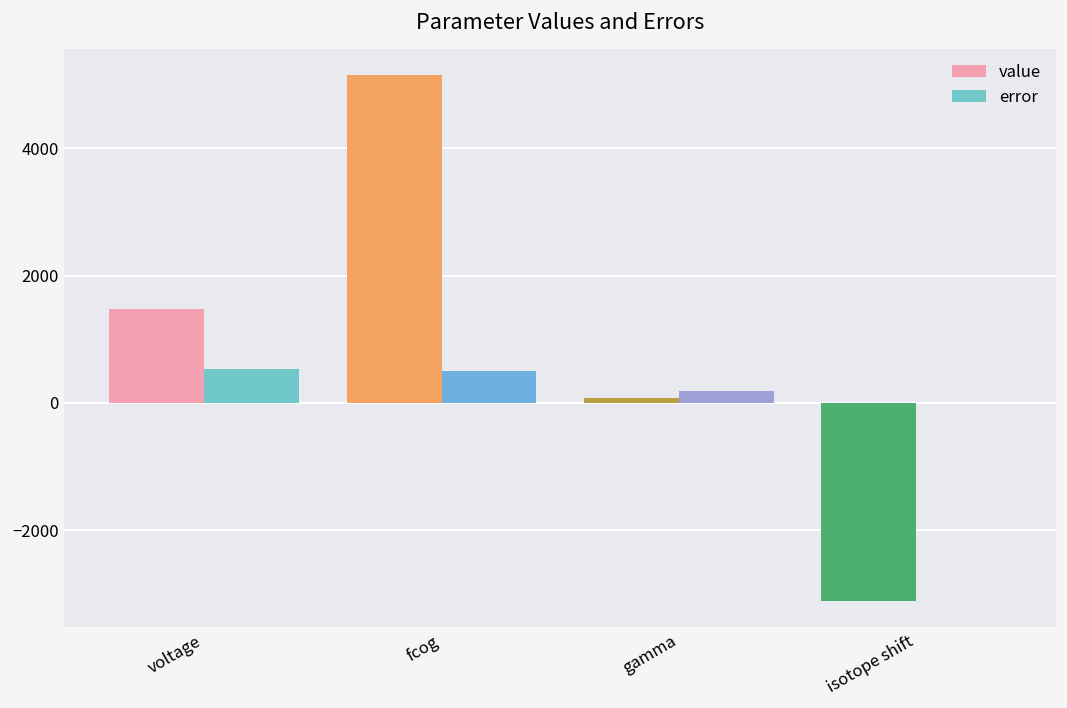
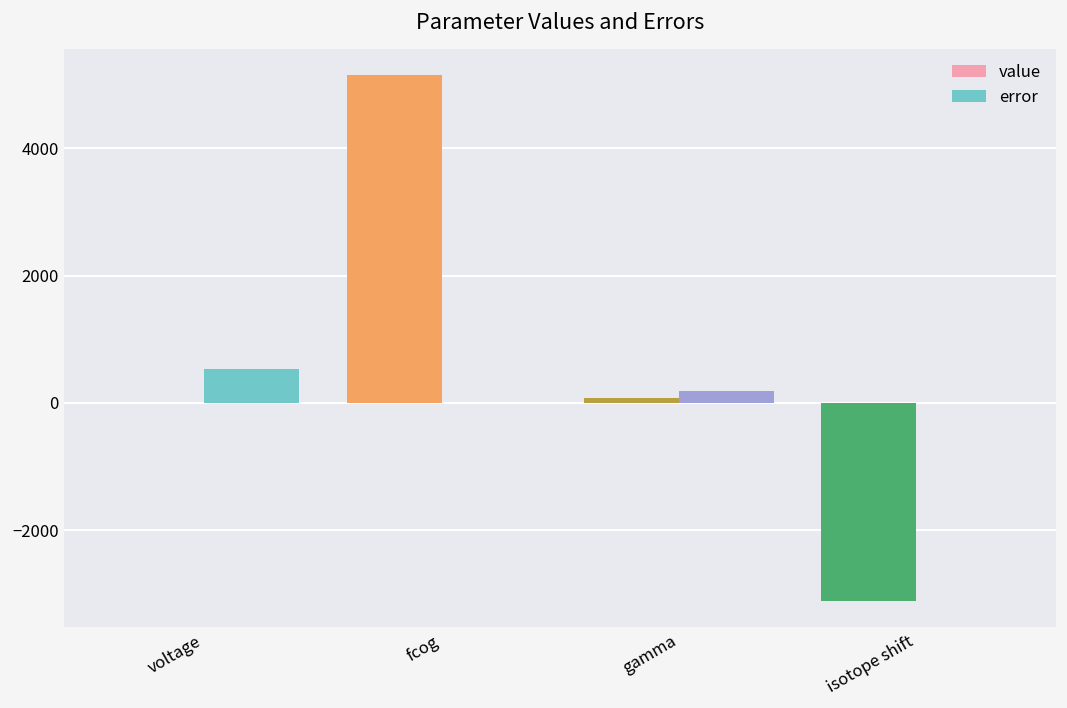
  {
    "value": {
-     "voltage": 1500,
+     "voltage": 0,
      "fcog": 5100,
      "gamma": 100,
      "isotope shift": -3100
    },
    "error": {
      "voltage": 500,
-     "fcog": 500,
+     "fcog": 0,
      "gamma": 200
    }
  }
